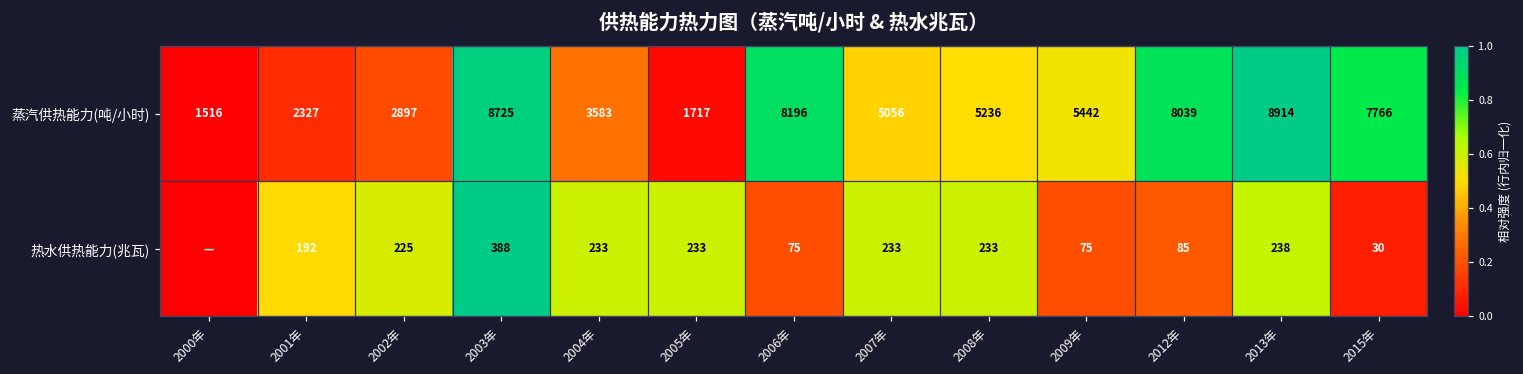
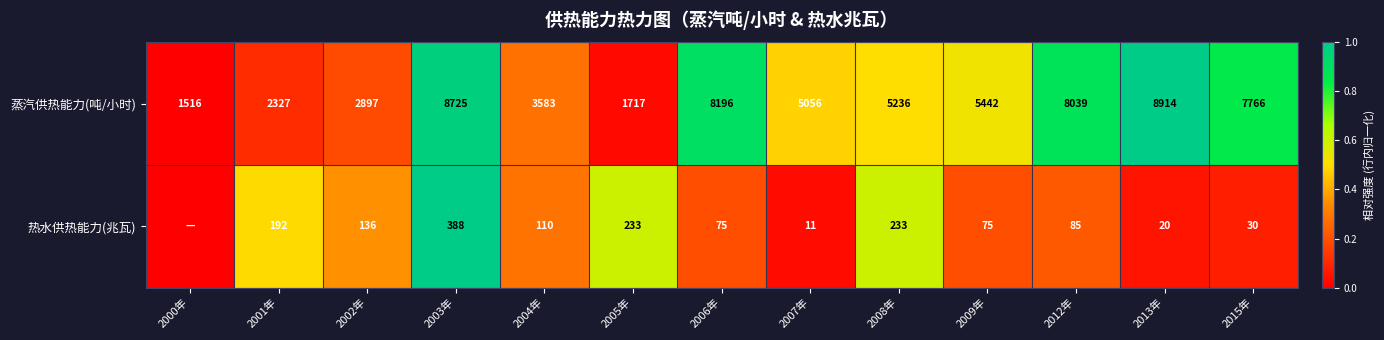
  {
    "蒸汽供热能力(吨/小时)": {
      "2000年": 1516,
      "2001年": 2327,
      "2002年": 2897,
      "2003年": 8725,
      "2004年": 3583,
      "2005年": 1717,
      "2006年": 8196,
      "2007年": 5056,
      "2008年": 5236,
      "2009年": 5442,
      "2012年": 8039,
      "2013年": 8914,
      "2015年": 7766
    },
    "热水供热能力(兆瓦)": {
      "2001年": 192,
-     "2002年": 225,
+     "2002年": 136,
      "2003年": 388,
-     "2004年": 233,
+     "2004年": 110,
      "2005年": 233,
      "2006年": 75,
-     "2007年": 233,
+     "2007年": 11,
      "2008年": 233,
      "2009年": 75,
      "2012年": 85,
-     "2013年": 238,
+     "2013年": 20,
      "2015年": 30
    }
  }
